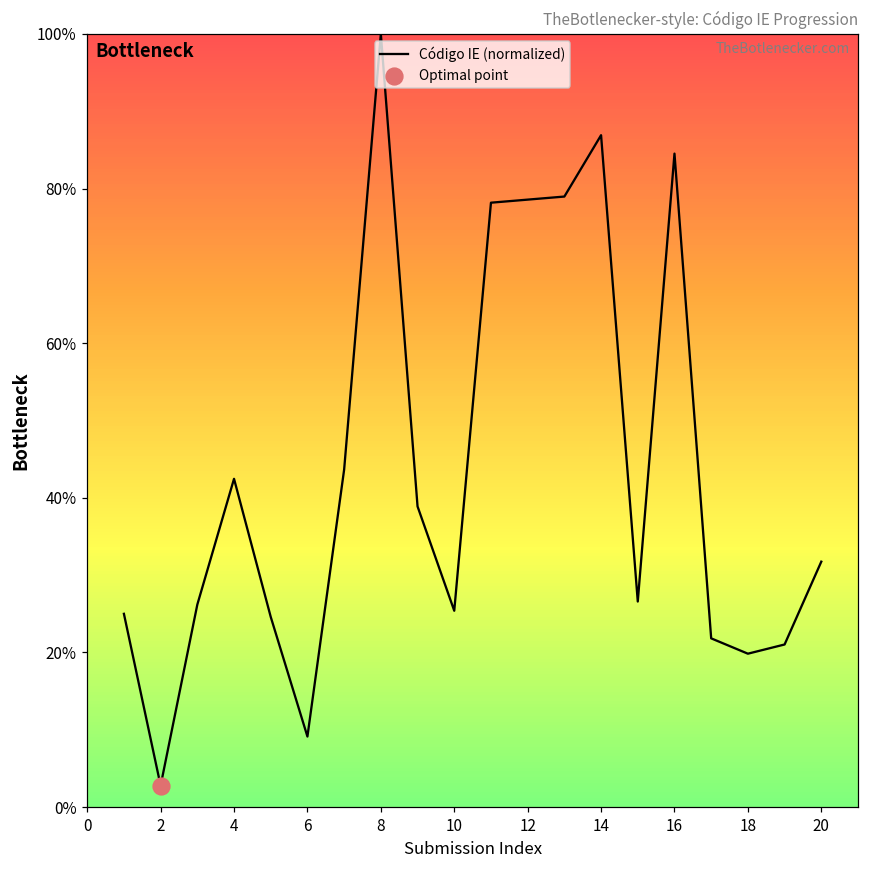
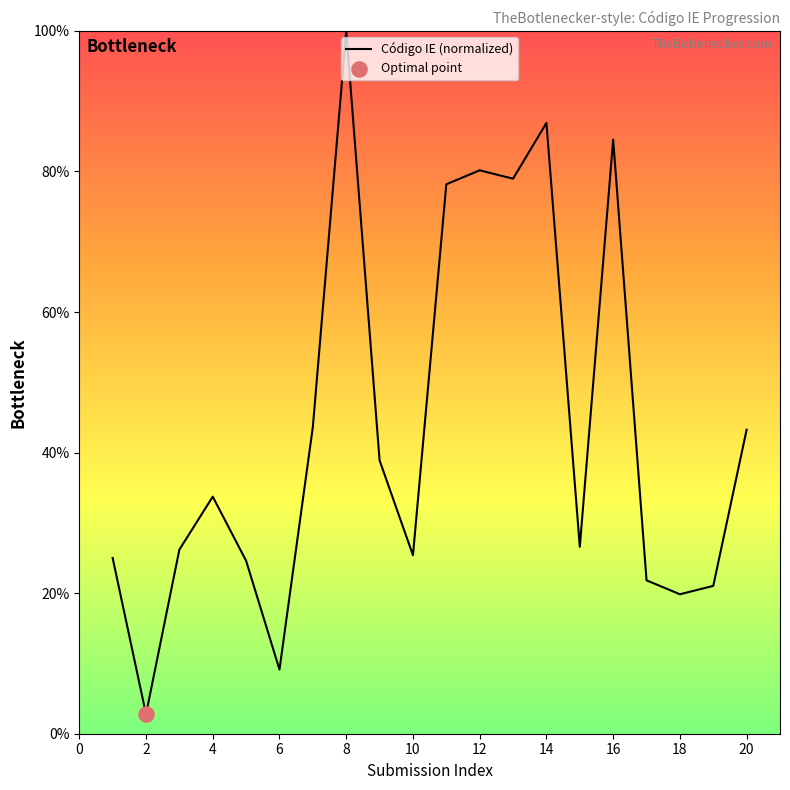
  {
    "Código IE (normalized)": {
-     "4": "42%",
+     "4": "34%",
      "6": "9%",
      "8": "100%",
      "10": "25%",
-     "12": "79%",
+     "12": "80%",
      "14": "87%",
      "16": "85%",
      "18": "20%",
-     "20": "32%"
+     "20": "43%"
    }
  }
